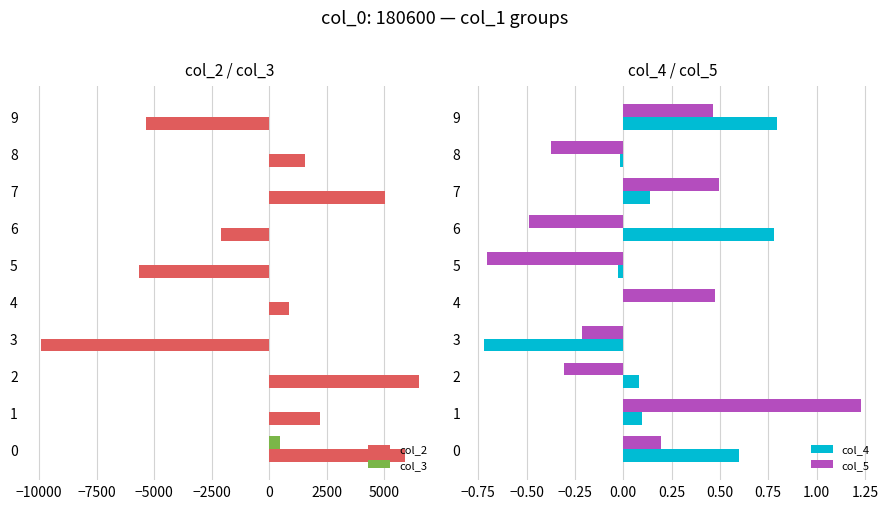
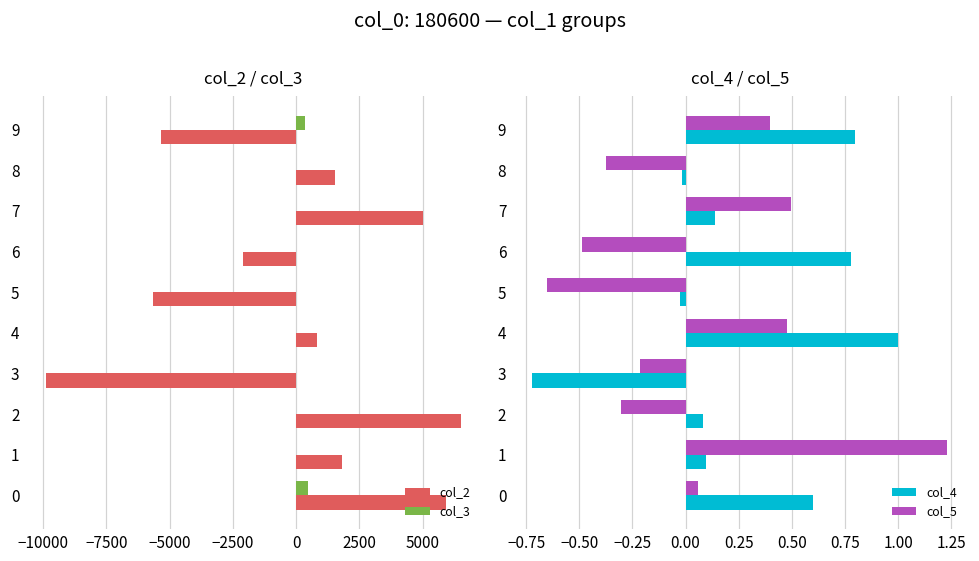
  {
    "col_2 / col_3": {
      "col_2": {
        "9": -5400,
        "8": 1500,
        "7": 5000,
        "6": -2100,
        "5": -5600,
        "4": 800,
        "3": -9900,
        "2": 6500,
-       "1": 2200,
+       "1": 1800,
        "0": 5900
      },
      "col_3": {
-       "9": 0,
+       "9": 400,
        "0": 500
      }
    },
    "col_4 / col_5": {
      "col_4": {
        "9": 0.80,
        "8": -0.02,
        "7": 0.14,
        "6": 0.78,
        "5": -0.02,
-       "4": 0,
+       "4": 1,
        "3": -0.72,
        "2": 0.08,
        "1": 0.10,
        "0": 0.60
      },
      "col_5": {
-       "9": 0.47,
+       "9": 0.40,
        "8": -0.37,
        "7": 0.50,
        "6": -0.49,
-       "5": -0.70,
+       "5": -0.65,
        "4": 0.48,
        "3": -0.22,
        "2": -0.31,
        "1": 1.23,
-       "0": 0.19
+       "0": 0.06
      }
    }
  }
